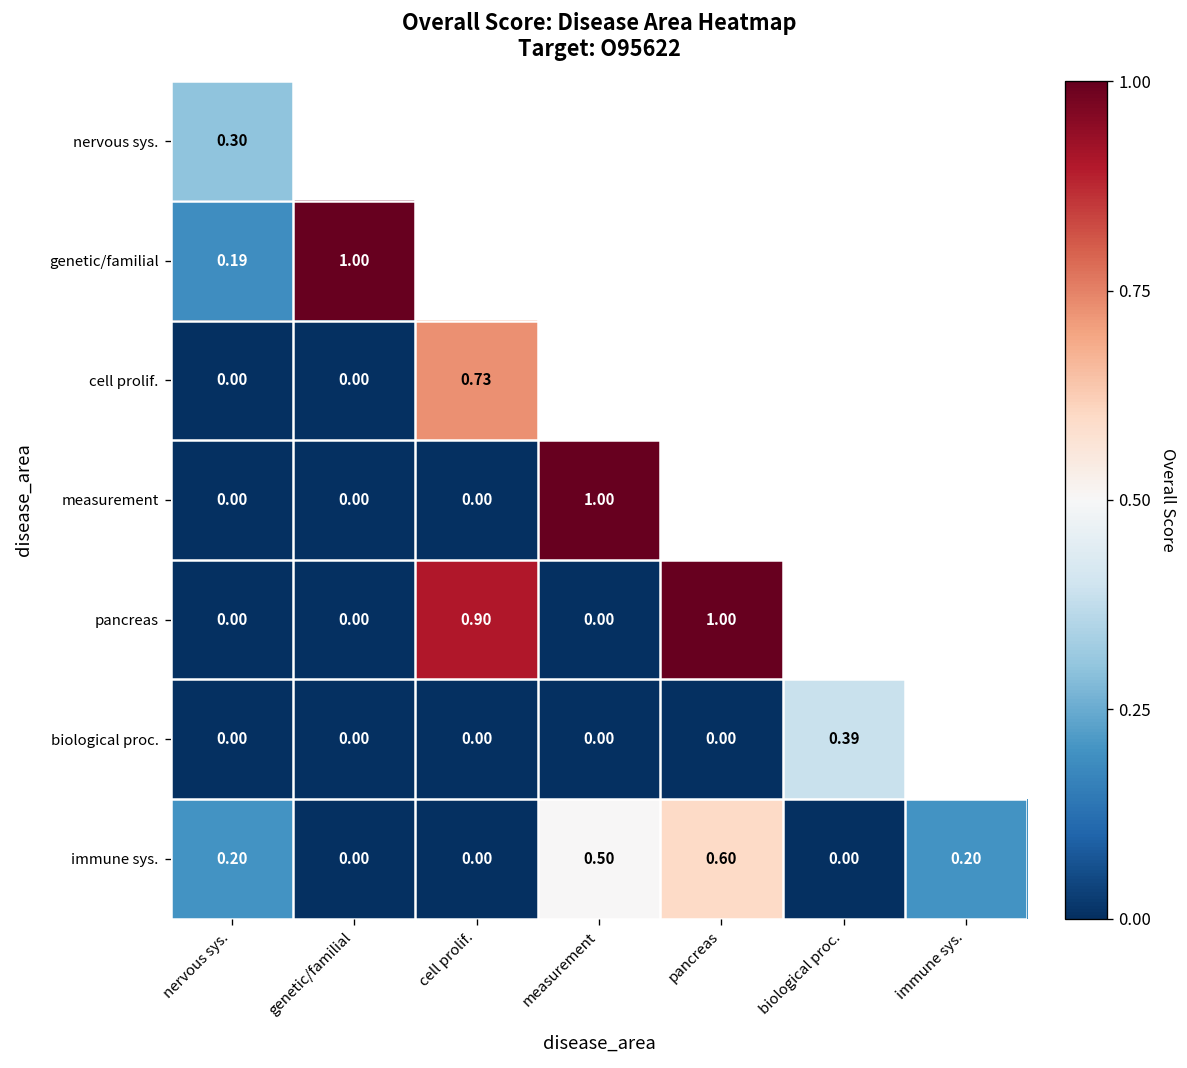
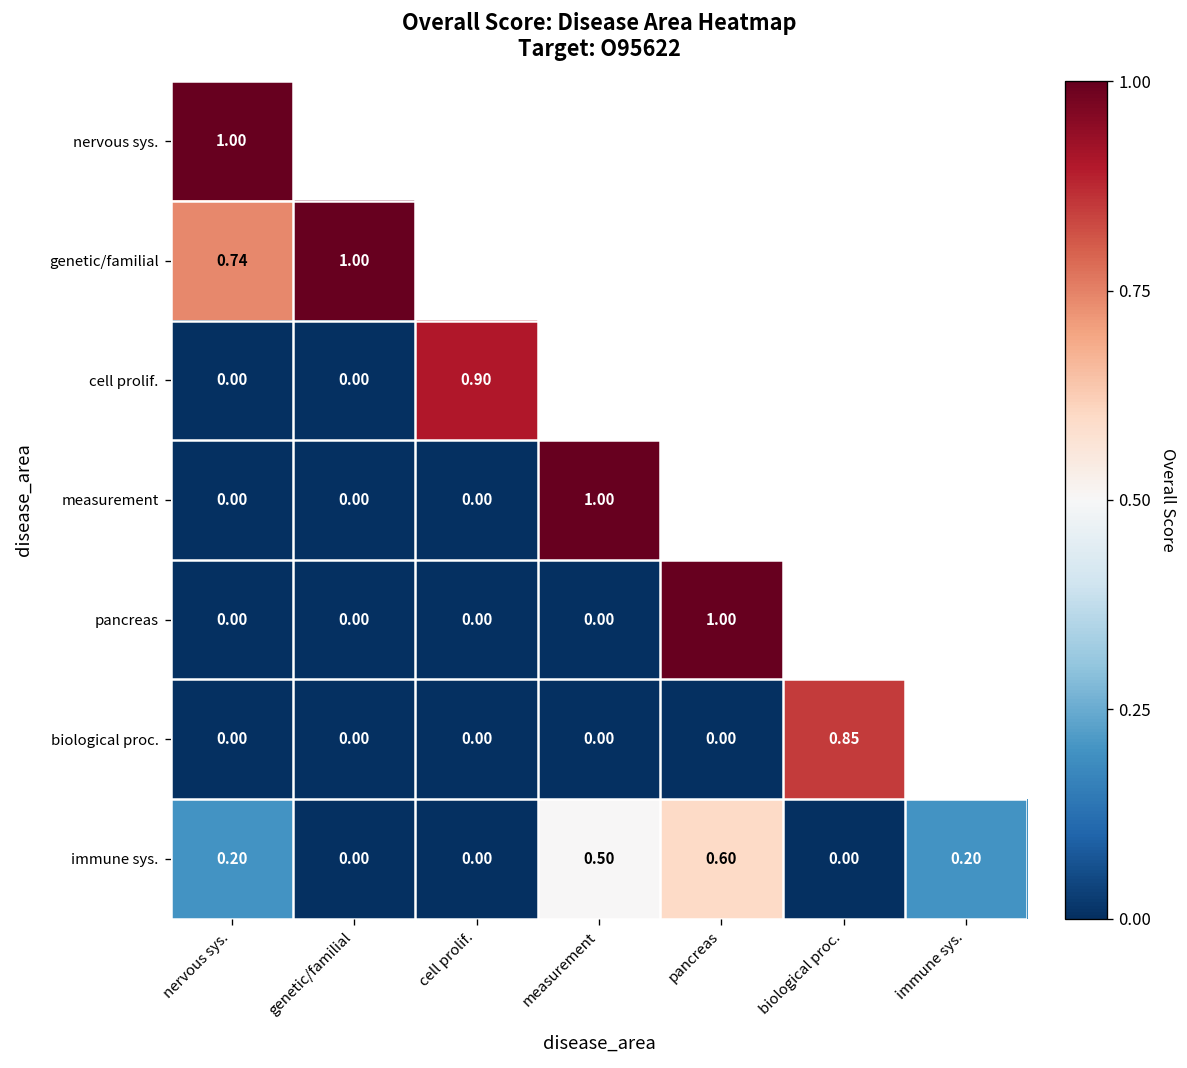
  {
    "nervous sys.": {
-     "nervous sys.": 0.30
+     "nervous sys.": 1.00
    },
    "genetic/familial": {
-     "nervous sys.": 0.19,
+     "nervous sys.": 0.74,
      "genetic/familial": 1.00
    },
    "cell prolif.": {
      "nervous sys.": 0.00,
      "genetic/familial": 0.00,
-     "cell prolif.": 0.73
+     "cell prolif.": 0.90
    },
    "measurement": {
      "nervous sys.": 0.00,
      "genetic/familial": 0.00,
      "cell prolif.": 0.00,
      "measurement": 1.00
    },
    "pancreas": {
      "nervous sys.": 0.00,
      "genetic/familial": 0.00,
-     "cell prolif.": 0.90,
+     "cell prolif.": 0.00,
      "measurement": 0.00,
      "pancreas": 1.00
    },
    "biological proc.": {
      "nervous sys.": 0.00,
      "genetic/familial": 0.00,
      "cell prolif.": 0.00,
      "measurement": 0.00,
      "pancreas": 0.00,
-     "biological proc.": 0.39
+     "biological proc.": 0.85
    },
    "immune sys.": {
      "nervous sys.": 0.20,
      "genetic/familial": 0.00,
      "cell prolif.": 0.00,
      "measurement": 0.50,
      "pancreas": 0.60,
      "biological proc.": 0.00,
      "immune sys.": 0.20
    }
  }
